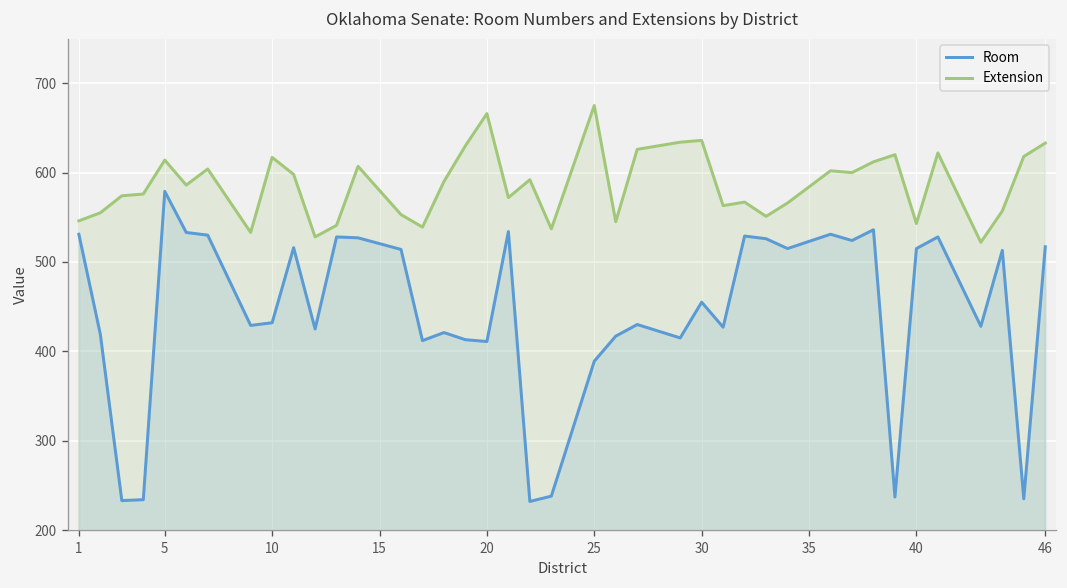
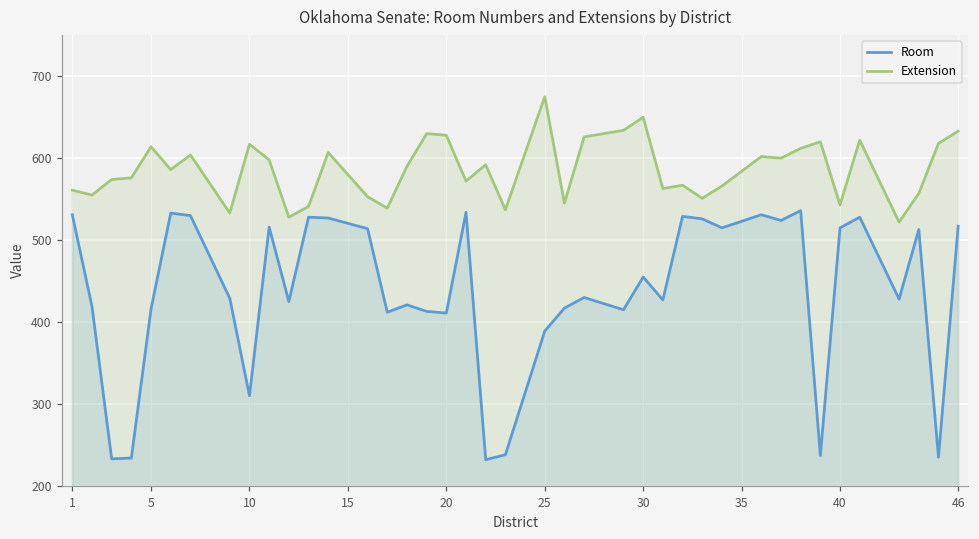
  {
    "Room": {
      "1": 530,
-     "5": 580,
-     "10": 430,
+     "5": 420,
+     "10": 310,
      "20": 410,
      "25": 390,
      "30": 460,
      "40": 520,
      "46": 520
    },
    "Extension": {
-     "1": 550,
+     "1": 560,
      "5": 610,
      "10": 620,
-     "20": 670,
+     "20": 630,
      "25": 680,
-     "30": 640,
+     "30": 650,
      "40": 540,
      "46": 630
    }
  }
